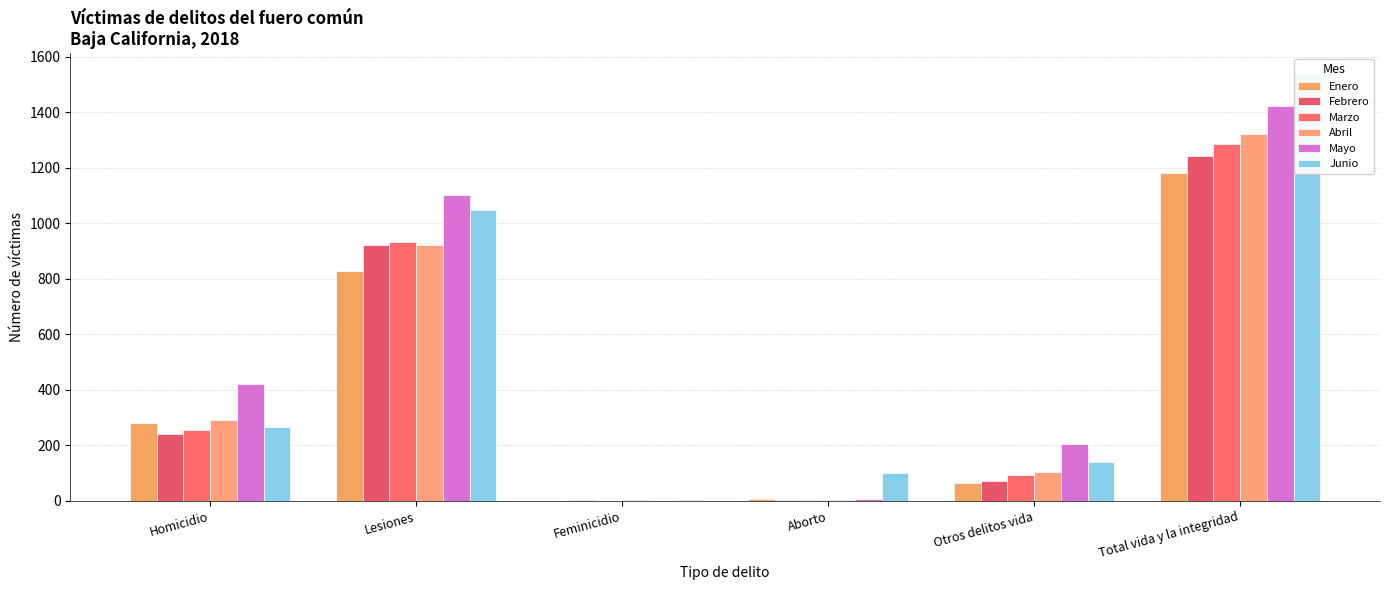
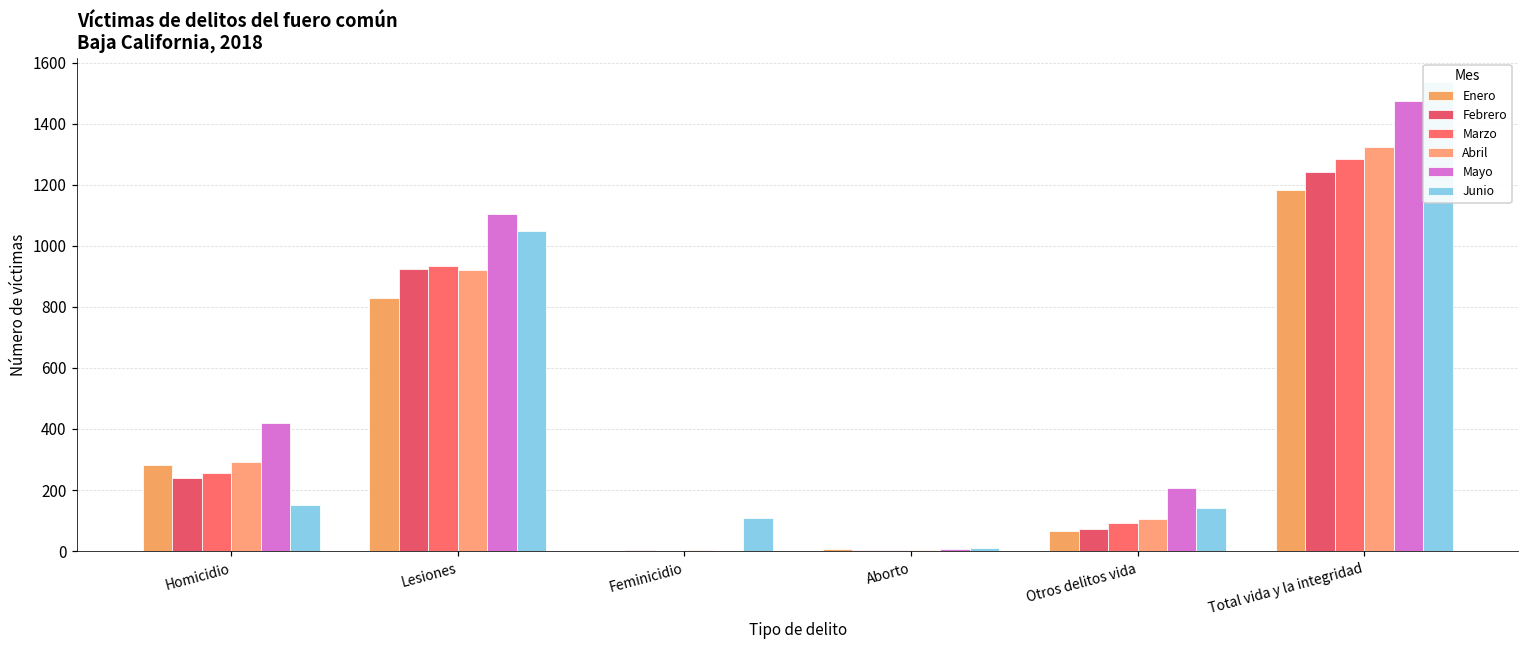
  {
    "Mayo": {
      "Homicidio": 420,
      "Lesiones": 1100,
      "Feminicidio": 0,
      "Otros delitos vida": 210,
-     "Total vida y la integridad": 1420
+     "Total vida y la integridad": 1480
    },
    "Junio": {
-     "Homicidio": 270,
+     "Homicidio": 150,
      "Lesiones": 1050,
-     "Feminicidio": 0,
-     "Aborto": 100,
+     "Feminicidio": 110,
+     "Aborto": 10,
      "Otros delitos vida": 140
    }
  }
